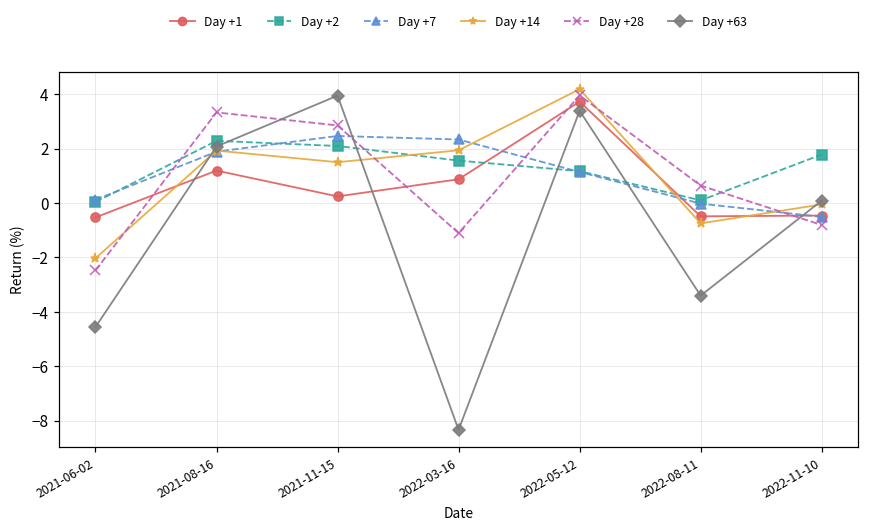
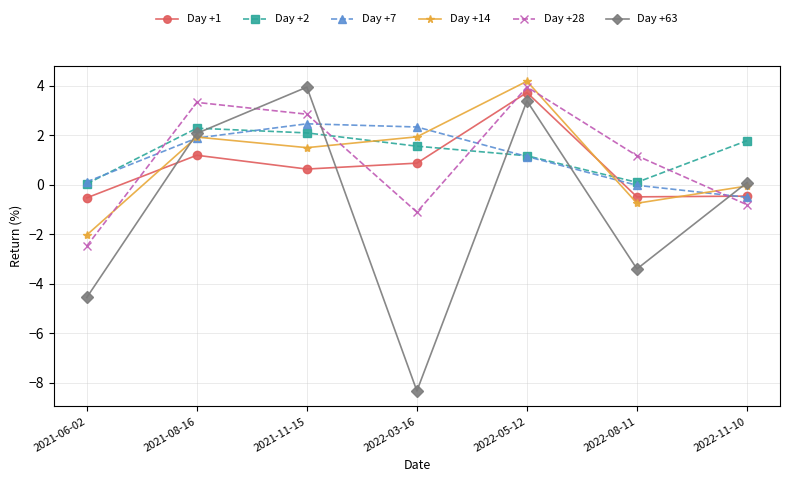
  {
    "Day +1": {
      "2021-06-02": -0.5,
      "2021-08-16": 1.2,
-     "2021-11-15": 0.2,
+     "2021-11-15": 0.6,
      "2022-03-16": 0.9,
      "2022-05-12": 3.7,
      "2022-08-11": -0.5
    },
    "Day +2": {
      "2021-08-16": 2.3,
      "2021-11-15": 2.1,
      "2022-03-16": 1.6,
      "2022-08-11": 0.1,
      "2022-11-10": 1.8
    },
    "Day +7": {
      "2021-11-15": 2.5,
      "2022-03-16": 2.3,
      "2022-08-11": 0.0
    },
    "Day +14": {
      "2021-06-02": -2.0,
      "2021-11-15": 1.5,
      "2022-03-16": 1.9,
      "2022-05-12": 4.2,
      "2022-08-11": -0.7,
      "2022-11-10": 0.0
    },
    "Day +28": {
      "2021-06-02": -2.5,
      "2021-08-16": 3.3,
      "2021-11-15": 2.9,
      "2022-03-16": -1.1,
      "2022-05-12": 4.0,
-     "2022-08-11": 0.6,
+     "2022-08-11": 1.2,
      "2022-11-10": -0.8
    },
    "Day +63": {
      "2021-06-02": -4.6,
      "2021-08-16": 2.1,
      "2021-11-15": 3.9,
      "2022-03-16": -8.3,
      "2022-05-12": 3.4,
      "2022-08-11": -3.4,
      "2022-11-10": 0.1
    }
  }
